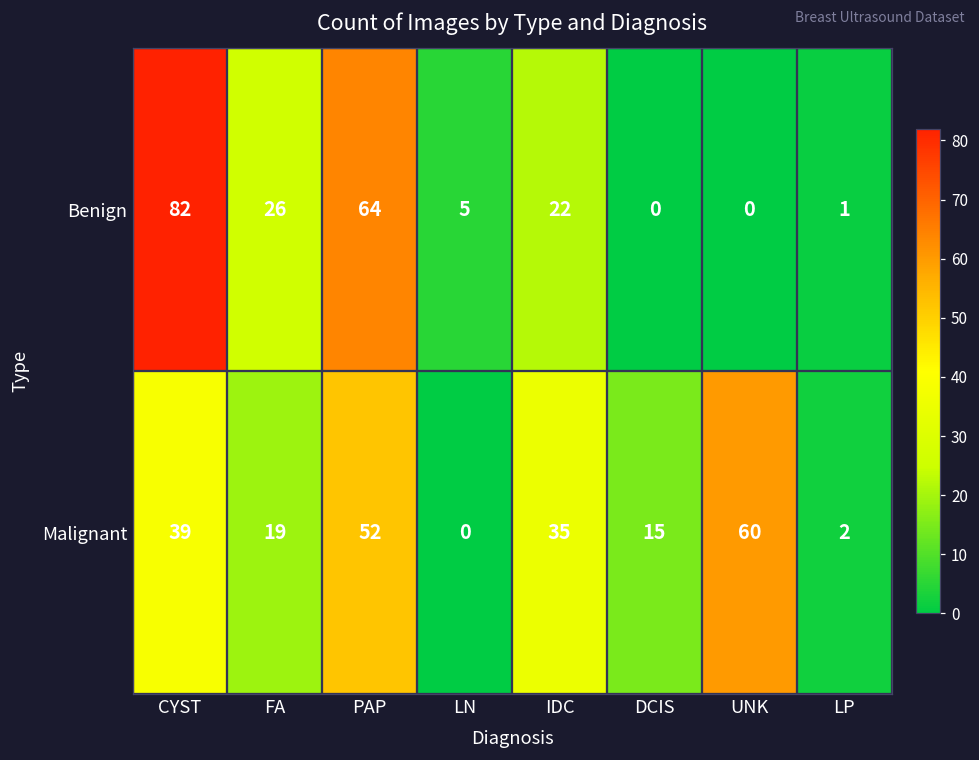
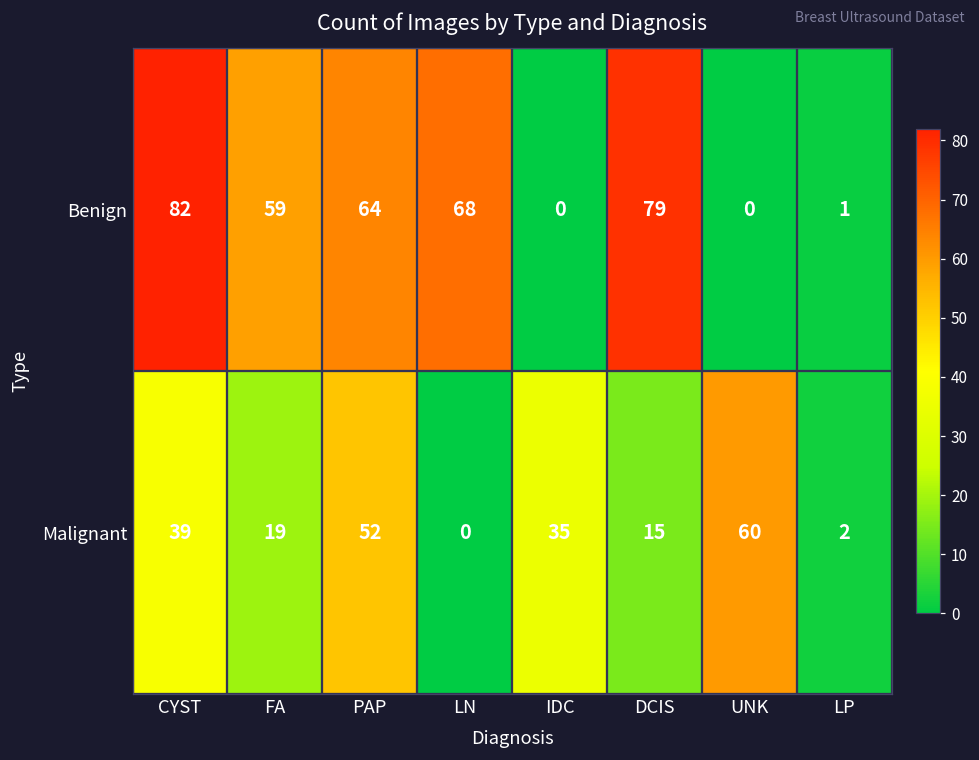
  {
    "Benign": {
      "CYST": 82,
-     "FA": 26,
+     "FA": 59,
      "PAP": 64,
-     "LN": 5,
-     "IDC": 22,
-     "DCIS": 0,
+     "LN": 68,
+     "IDC": 0,
+     "DCIS": 79,
      "UNK": 0,
      "LP": 1
    },
    "Malignant": {
      "CYST": 39,
      "FA": 19,
      "PAP": 52,
      "LN": 0,
      "IDC": 35,
      "DCIS": 15,
      "UNK": 60,
      "LP": 2
    }
  }
